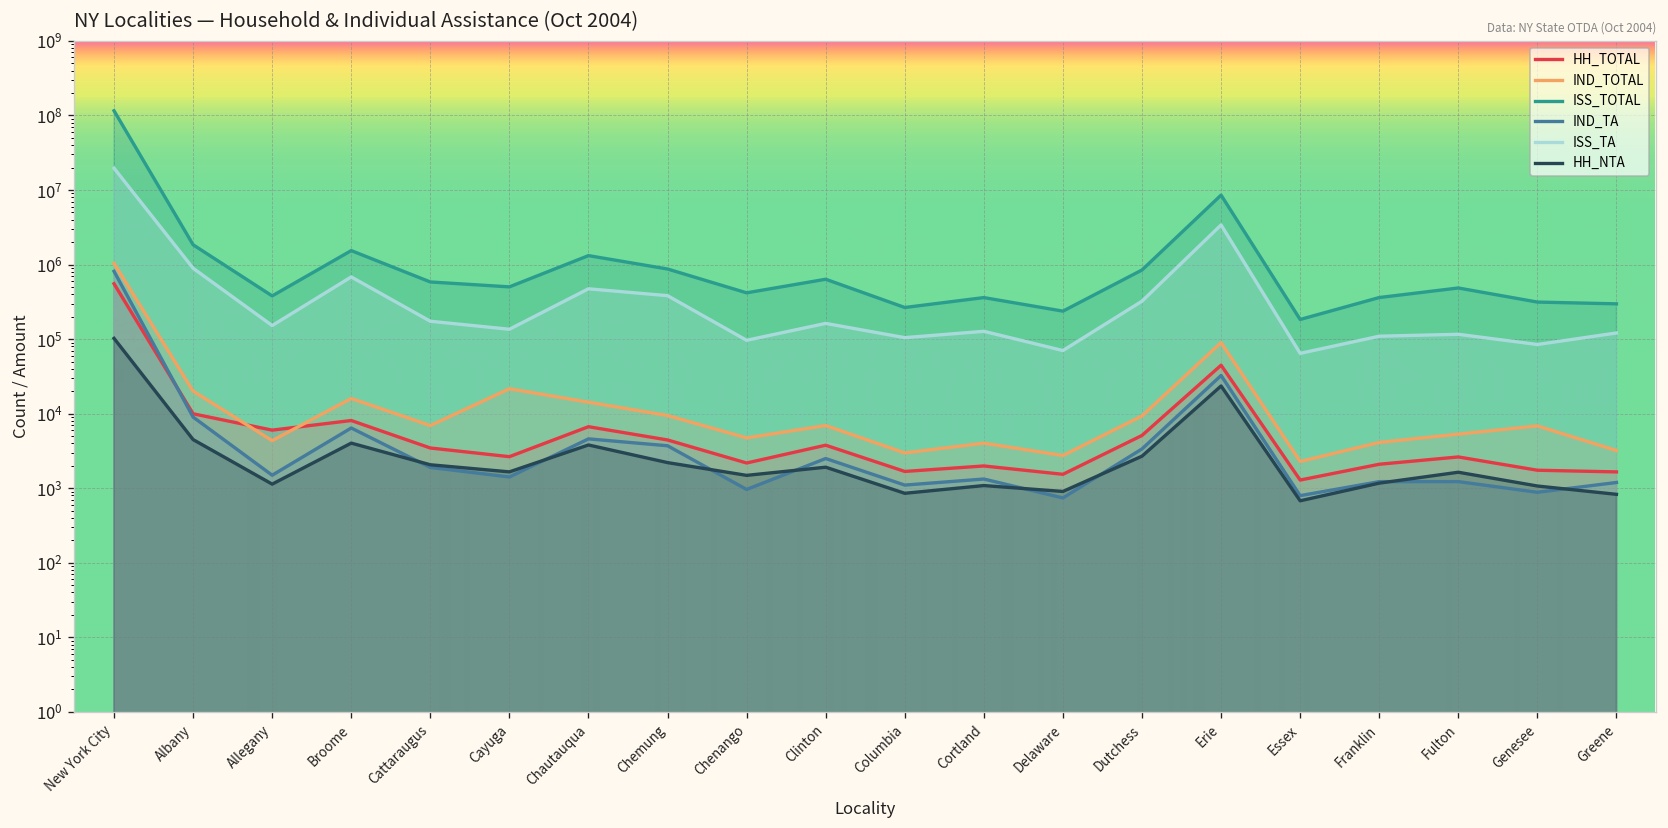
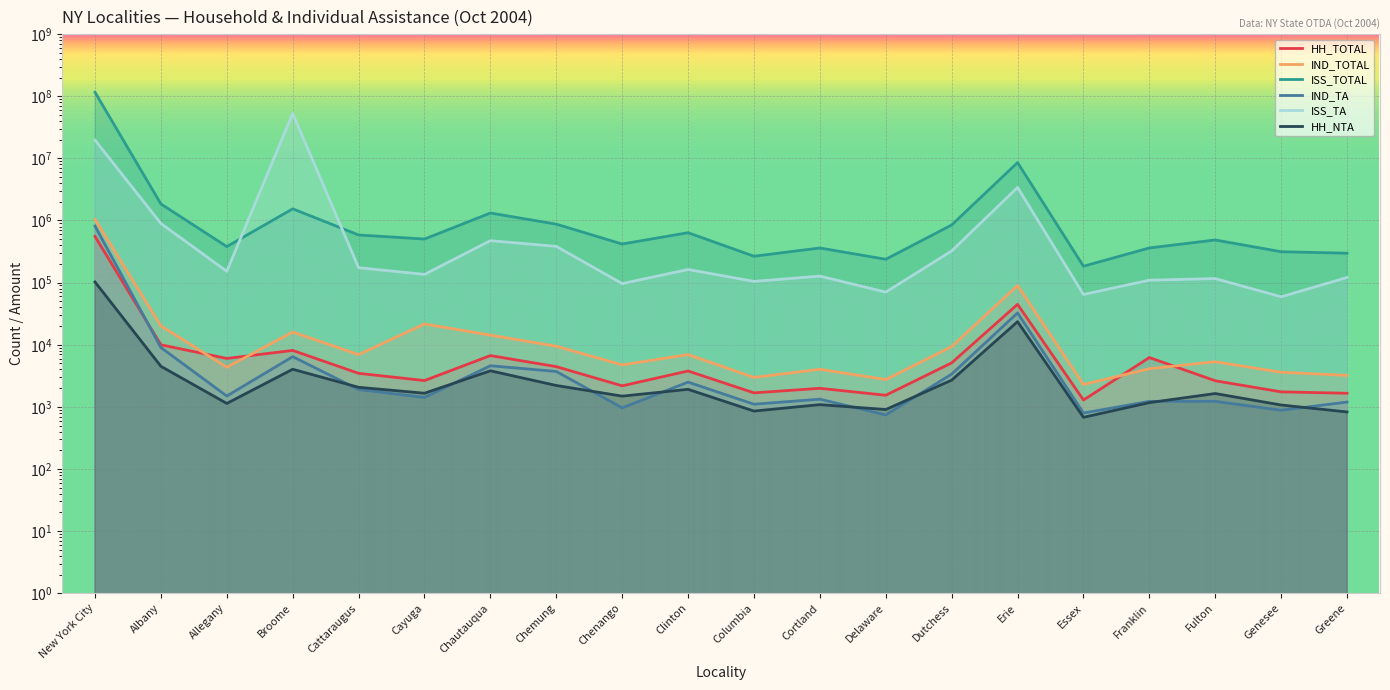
  {
    "HH_TOTAL": {
      "New York City": 600000,
      "Albany": 10000,
      "Allegany": 6000,
      "Broome": 8000,
      "Cattaraugus": 3000,
      "Cayuga": 2700,
      "Chautauqua": 7000,
      "Chemung": 4000,
      "Chenango": 2200,
      "Clinton": 4000,
      "Columbia": 1700,
      "Cortland": 2000,
      "Delaware": 1500,
      "Dutchess": 5000,
      "Erie": 40000,
      "Essex": 1300,
-     "Franklin": 2100,
+     "Franklin": 6000,
      "Fulton": 2600,
      "Genesee": 1700,
      "Greene": 1700
    },
    "IND_TOTAL": {
      "New York City": 1000000,
      "Albany": 20000,
      "Allegany": 4000,
      "Broome": 16000,
      "Cattaraugus": 7000,
      "Cayuga": 22000,
      "Chautauqua": 14000,
      "Chemung": 9000,
      "Chenango": 5000,
      "Clinton": 7000,
      "Columbia": 3000,
      "Cortland": 4000,
      "Delaware": 3000,
      "Dutchess": 9000,
      "Erie": 90000,
      "Essex": 2300,
      "Franklin": 4000,
      "Fulton": 5000,
-     "Genesee": 7000,
+     "Genesee": 4000,
      "Greene": 3000
    },
    "ISS_TA": {
      "New York City": 20000000,
      "Albany": 900000,
      "Allegany": 150000,
-     "Broome": 700000,
+     "Broome": 50000000,
      "Cattaraugus": 170000,
      "Cayuga": 140000,
      "Chautauqua": 500000,
      "Chemung": 400000,
      "Chenango": 100000,
      "Clinton": 160000,
      "Columbia": 100000,
      "Cortland": 130000,
      "Delaware": 70000,
      "Dutchess": 300000,
      "Erie": 3000000,
      "Essex": 60000,
      "Franklin": 110000,
      "Fulton": 120000,
-     "Genesee": 80000,
+     "Genesee": 60000,
      "Greene": 120000
    },
    "HH_NTA": {
      "New York City": 100000,
      "Albany": 4000,
      "Allegany": 1100,
      "Broome": 4000,
      "Cayuga": 1700,
      "Chautauqua": 4000,
      "Chemung": 2200,
      "Chenango": 1500,
      "Clinton": 1900,
      "Columbia": 900,
      "Cortland": 1100,
      "Delaware": 900,
      "Dutchess": 2700,
      "Erie": 24000,
      "Essex": 700,
      "Fulton": 1600,
      "Genesee": 1100,
      "Greene": 800
    }
  }
